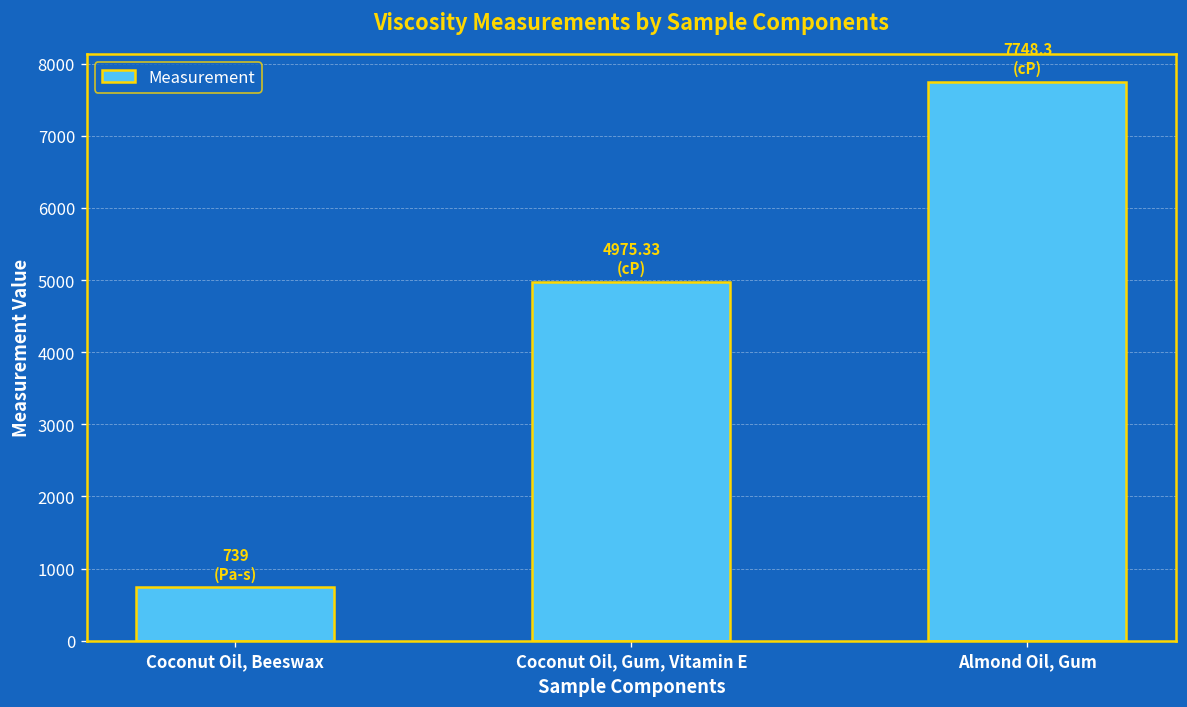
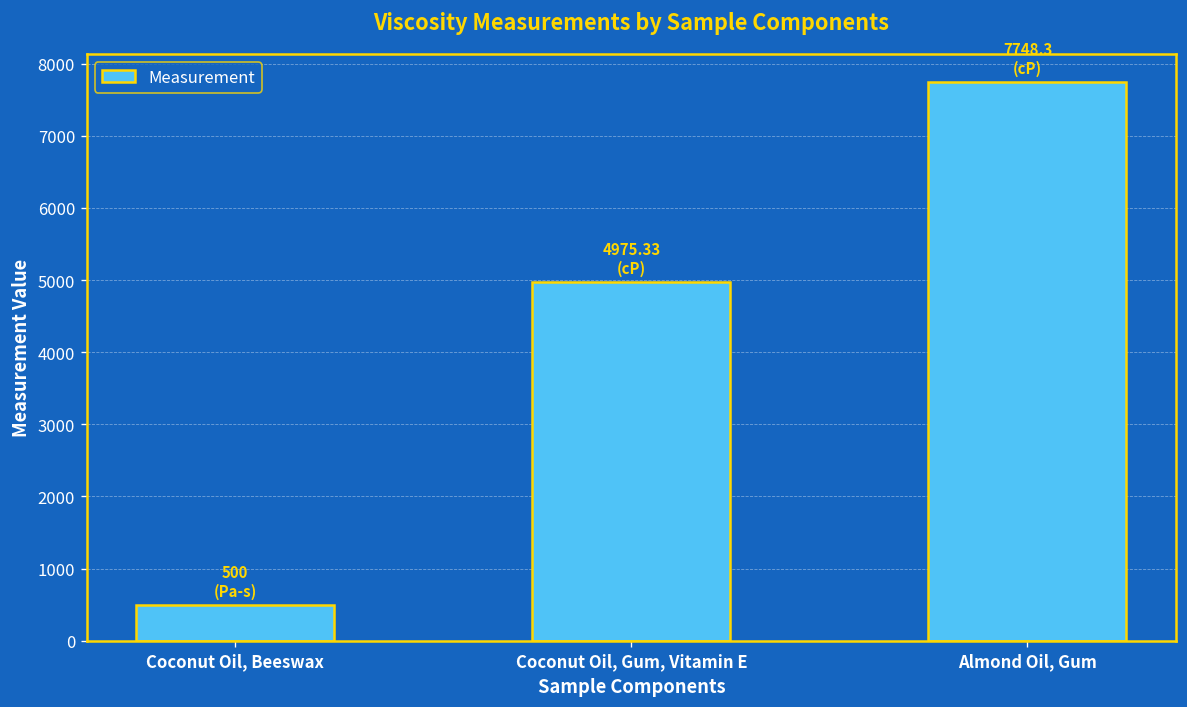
  {
-   "Coconut Oil, Beeswax": 739,
+   "Coconut Oil, Beeswax": 500,
    "Coconut Oil, Gum, Vitamin E": 4975.33,
    "Almond Oil, Gum": 7748.3
  }
